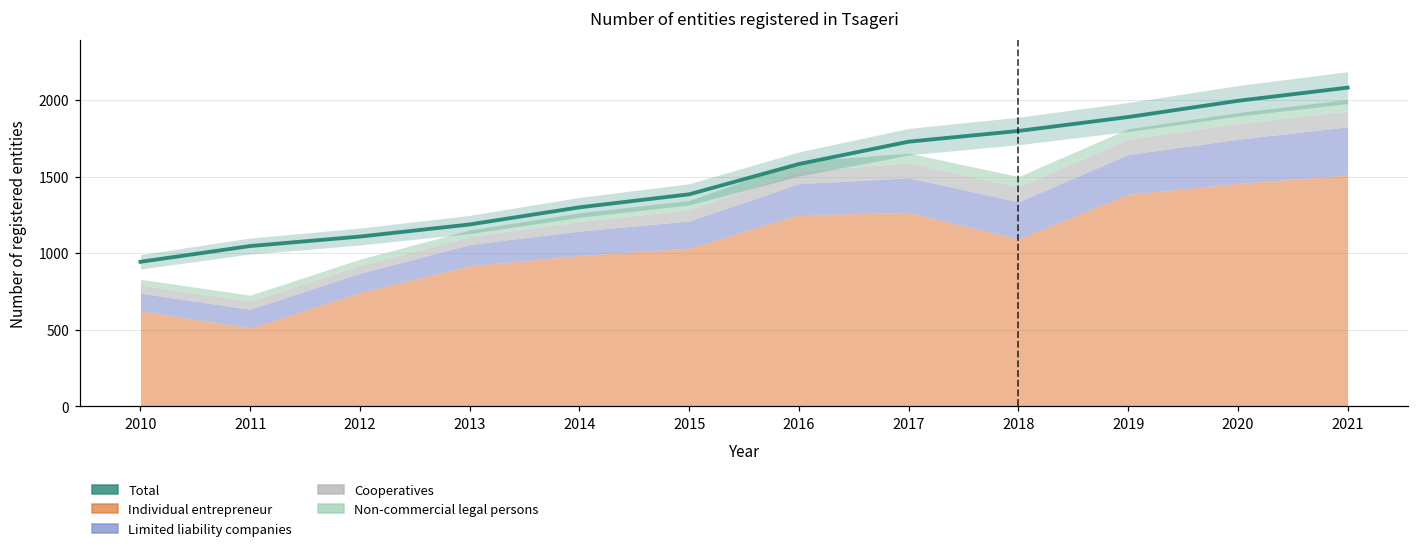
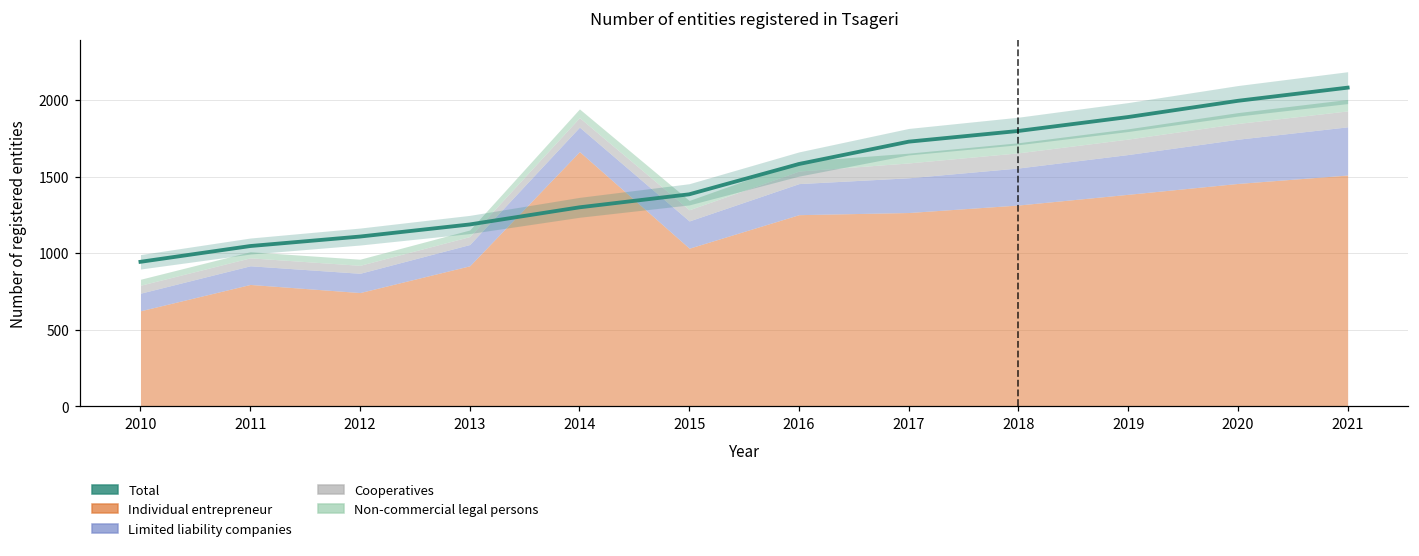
  {
    "Individual entrepreneur": {
      "2010": 620,
-     "2011": 510,
+     "2011": 800,
      "2012": 740,
      "2013": 920,
-     "2014": 990,
+     "2014": 1660,
      "2015": 1030,
      "2016": 1250,
      "2017": 1270,
-     "2018": 1090,
+     "2018": 1320,
      "2019": 1390,
      "2020": 1460,
      "2021": 1510
    }
  }
